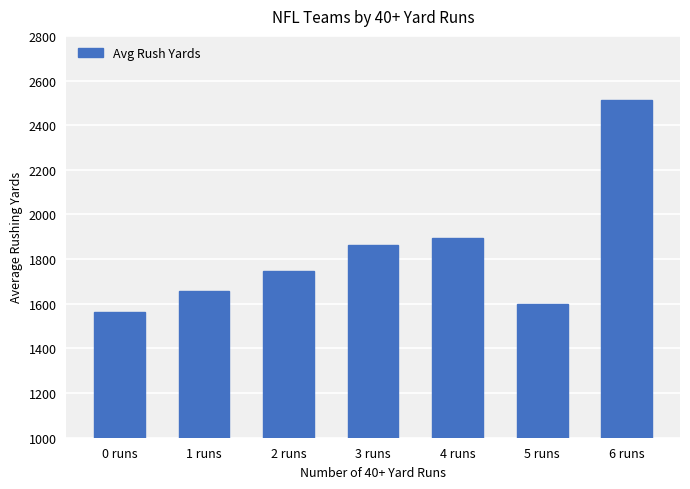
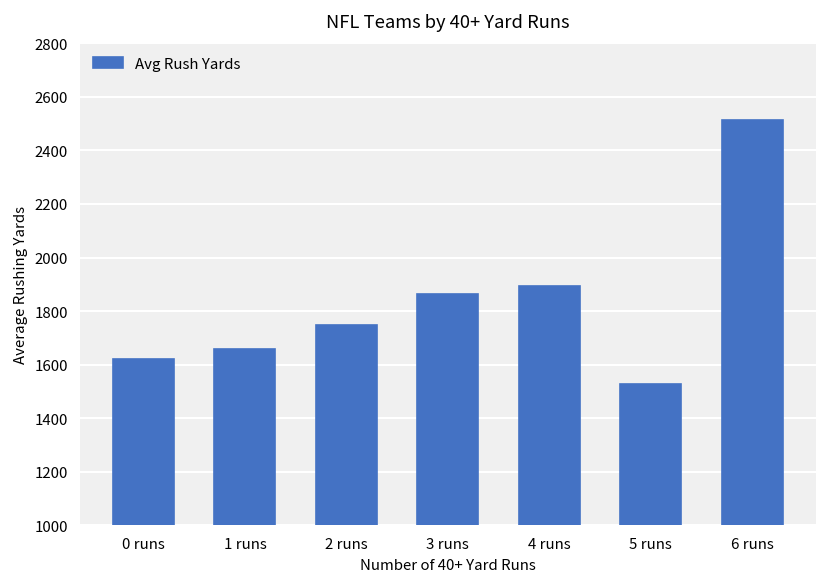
  {
-   "0 runs": 1560,
+   "0 runs": 1620,
    "1 runs": 1660,
    "2 runs": 1750,
    "3 runs": 1860,
    "4 runs": 1900,
-   "5 runs": 1600,
+   "5 runs": 1530,
    "6 runs": 2510
  }
